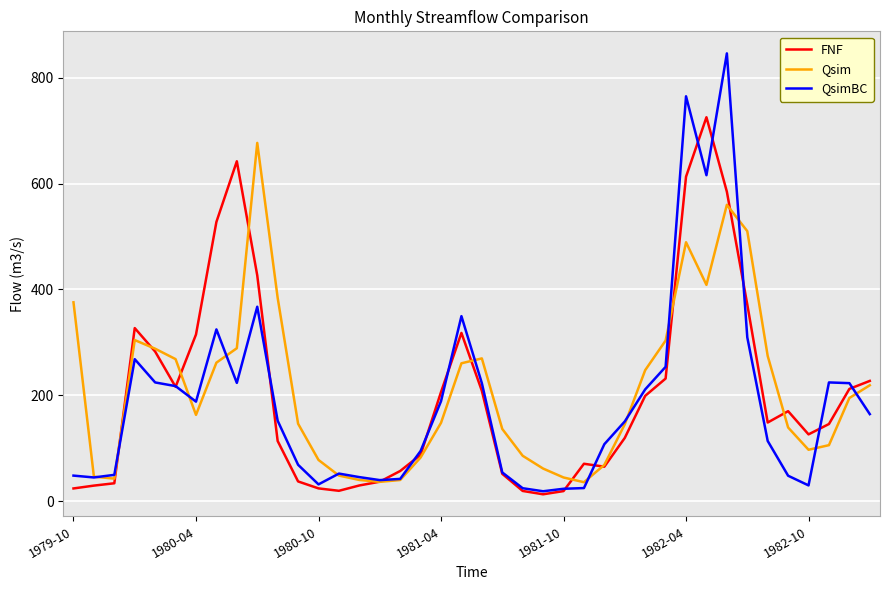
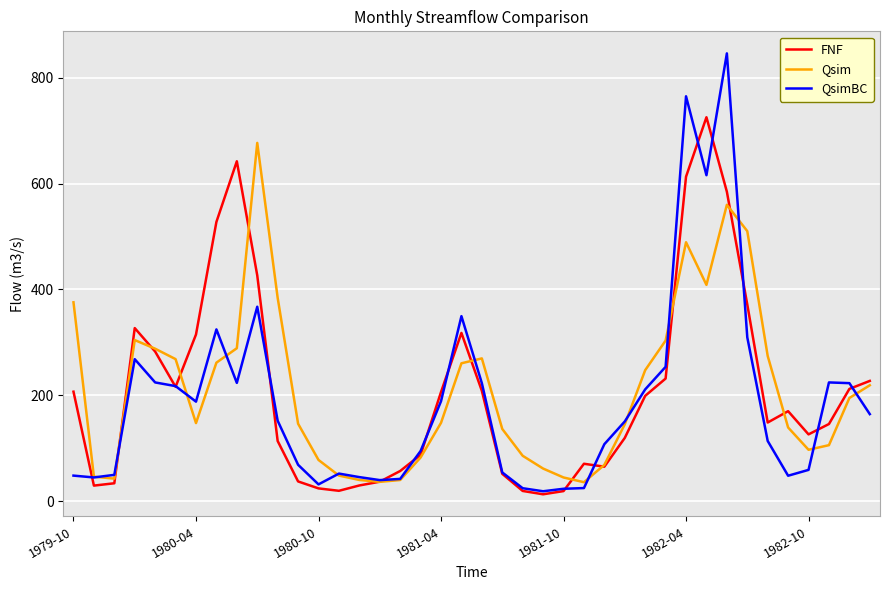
  {
    "FNF": {
-     "1979-10": 20,
+     "1979-10": 210,
      "1980-04": 310,
      "1980-10": 20,
      "1981-04": 210,
      "1982-04": 610,
      "1982-10": 130
    },
    "Qsim": {
      "1979-10": 380,
-     "1980-04": 160,
+     "1980-04": 150,
      "1980-10": 80,
      "1981-04": 150,
      "1981-10": 40,
      "1982-04": 490,
      "1982-10": 100
    },
    "QsimBC": {
      "1979-10": 50,
      "1980-04": 190,
      "1980-10": 30,
      "1981-04": 190,
      "1982-04": 760,
-     "1982-10": 30
+     "1982-10": 60
    }
  }
